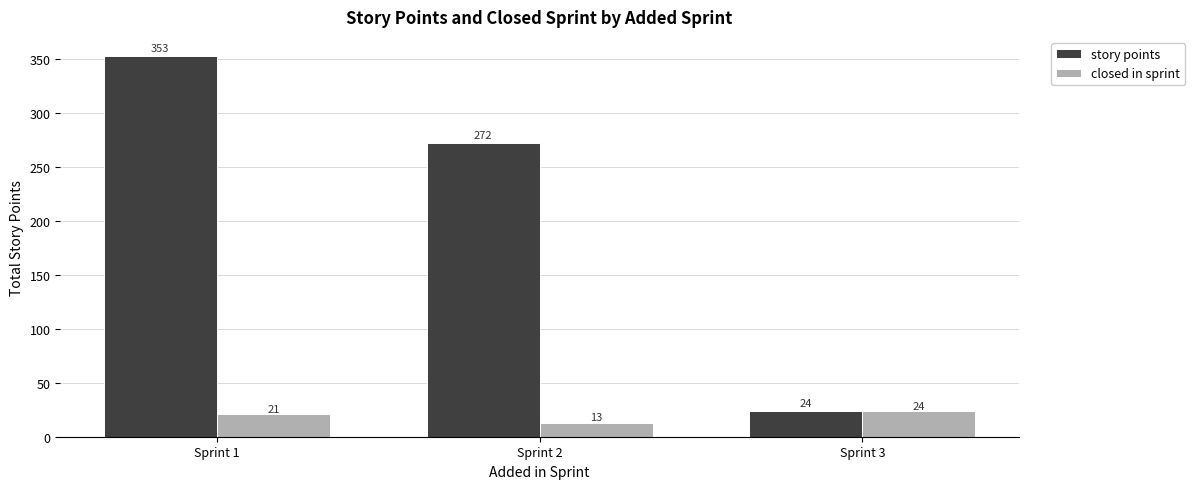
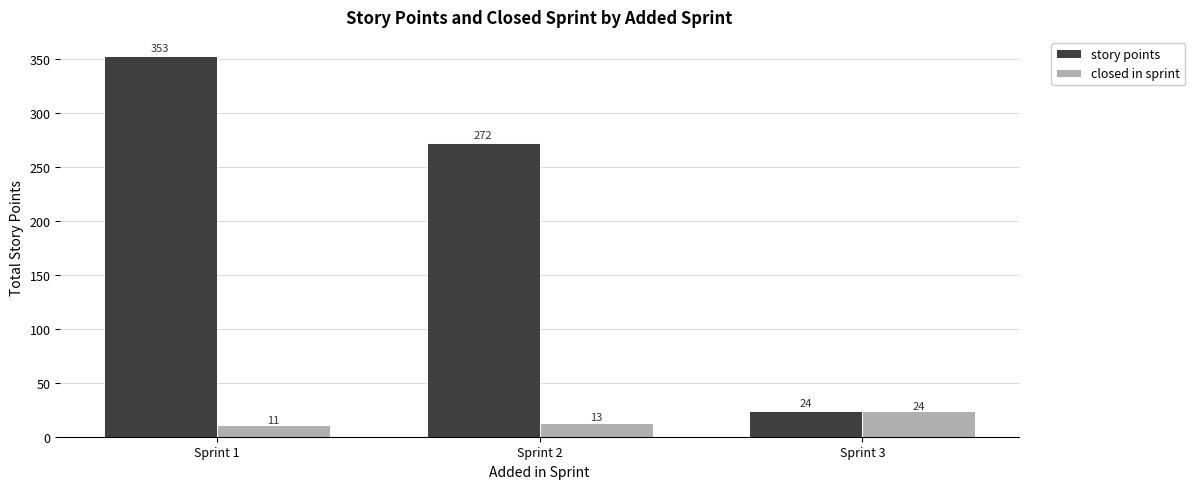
  {
    "story points": {
      "Sprint 1": 353,
      "Sprint 2": 272,
      "Sprint 3": 24
    },
    "closed in sprint": {
-     "Sprint 1": 21,
+     "Sprint 1": 11,
      "Sprint 2": 13,
      "Sprint 3": 24
    }
  }
